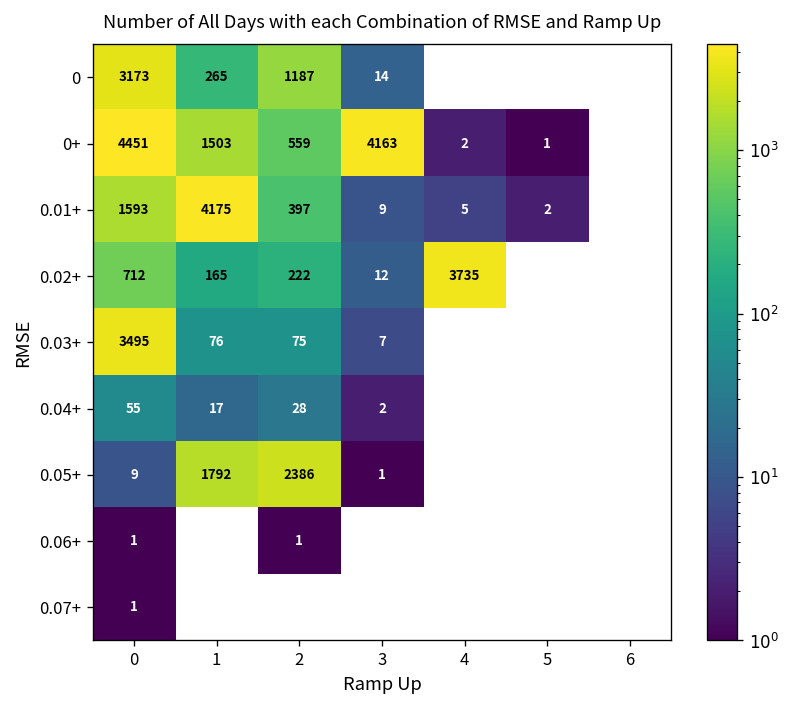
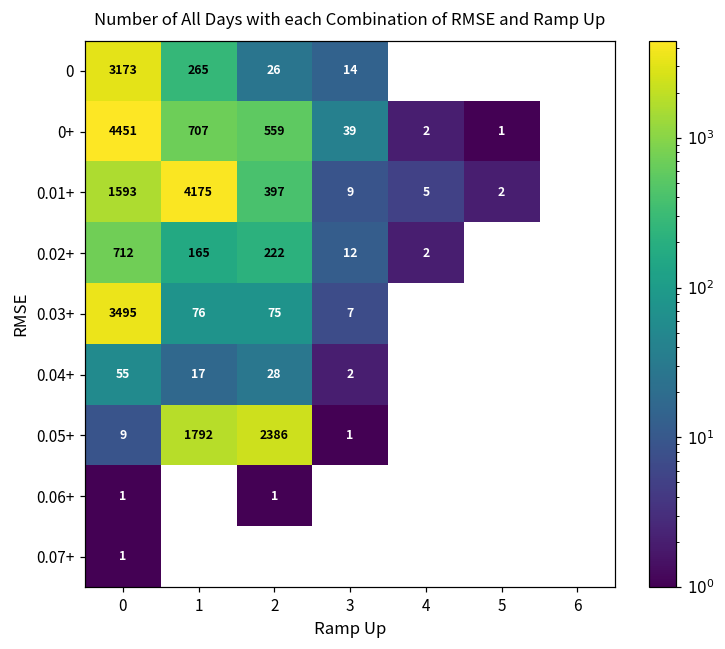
  {
    "0": {
      "0": 3173,
      "1": 265,
-     "2": 1187,
+     "2": 26,
      "3": 14
    },
    "0+": {
      "0": 4451,
-     "1": 1503,
+     "1": 707,
      "2": 559,
-     "3": 4163,
+     "3": 39,
      "4": 2,
      "5": 1
    },
    "0.01+": {
      "0": 1593,
      "1": 4175,
      "2": 397,
      "3": 9,
      "4": 5,
      "5": 2
    },
    "0.02+": {
      "0": 712,
      "1": 165,
      "2": 222,
      "3": 12,
-     "4": 3735
+     "4": 2
    },
    "0.03+": {
      "0": 3495,
      "1": 76,
      "2": 75,
      "3": 7
    },
    "0.04+": {
      "0": 55,
      "1": 17,
      "2": 28,
      "3": 2
    },
    "0.05+": {
      "0": 9,
      "1": 1792,
      "2": 2386,
      "3": 1
    },
    "0.06+": {
      "0": 1,
      "2": 1
    },
    "0.07+": {
      "0": 1
    }
  }
